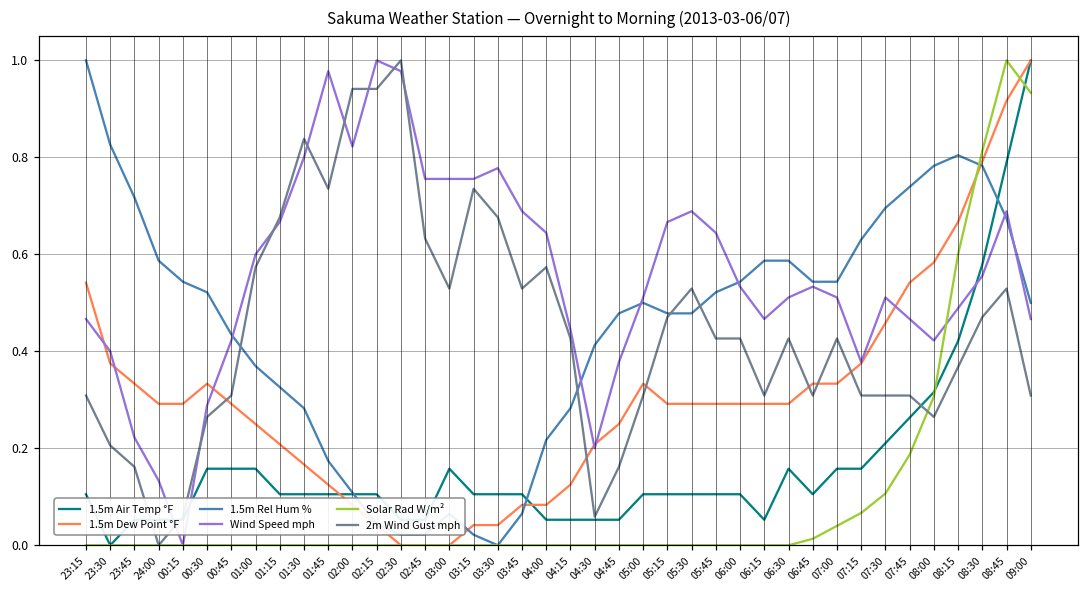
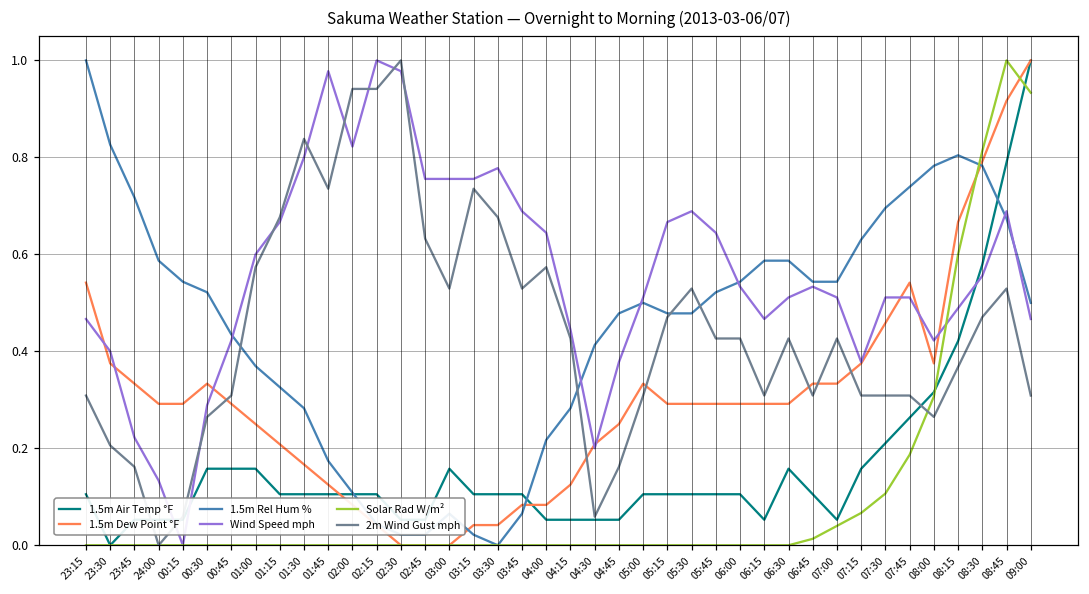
  {
    "1.5m Air Temp °F": {
      "23:15": 0.11,
      "00:30": 0.16,
      "00:45": 0.16,
      "01:00": 0.16,
      "01:15": 0.11,
      "01:30": 0.11,
      "01:45": 0.11,
      "02:15": 0.11,
      "03:00": 0.16,
      "03:15": 0.11,
      "03:30": 0.11,
      "03:45": 0.11,
      "04:00": 0.05,
      "04:15": 0.05,
      "04:30": 0.05,
      "04:45": 0.05,
      "05:00": 0.11,
      "05:15": 0.11,
      "05:30": 0.11,
      "05:45": 0.11,
      "06:00": 0.11,
      "06:15": 0.05,
      "06:30": 0.16,
      "06:45": 0.11,
-     "07:00": 0.16,
+     "07:00": 0.05,
      "07:15": 0.16,
      "07:30": 0.21,
      "07:45": 0.26,
      "08:00": 0.32,
      "08:15": 0.42,
      "08:30": 0.58,
      "08:45": 0.79
    },
    "1.5m Dew Point °F": {
      "23:15": 0.54,
      "23:30": 0.37,
      "23:45": 0.33,
      "24:00": 0.29,
      "00:15": 0.29,
      "00:30": 0.33,
      "00:45": 0.29,
      "01:00": 0.25,
      "01:15": 0.21,
      "01:30": 0.17,
      "01:45": 0.12,
      "03:15": 0.04,
      "03:30": 0.04,
      "03:45": 0.08,
      "04:00": 0.08,
      "04:15": 0.12,
      "04:30": 0.21,
      "04:45": 0.25,
      "05:00": 0.33,
      "05:15": 0.29,
      "05:30": 0.29,
      "05:45": 0.29,
      "06:00": 0.29,
      "06:15": 0.29,
      "06:30": 0.29,
      "06:45": 0.33,
      "07:00": 0.33,
      "07:30": 0.46,
      "07:45": 0.54,
-     "08:00": 0.58,
+     "08:00": 0.37,
      "08:15": 0.67,
      "08:30": 0.79,
      "08:45": 0.92
    },
    "Wind Speed mph": {
      "23:15": 0.47,
      "23:30": 0.40,
      "23:45": 0.22,
      "24:00": 0.13,
      "00:30": 0.29,
      "00:45": 0.42,
      "01:00": 0.60,
      "01:15": 0.67,
      "01:30": 0.80,
      "01:45": 0.98,
      "02:00": 0.82,
      "02:15": 1.00,
      "02:30": 0.98,
      "02:45": 0.76,
      "03:00": 0.76,
      "03:15": 0.76,
      "03:30": 0.78,
      "03:45": 0.69,
      "04:00": 0.64,
      "04:15": 0.44,
      "04:30": 0.20,
      "04:45": 0.38,
      "05:00": 0.51,
      "05:15": 0.67,
      "05:30": 0.69,
      "05:45": 0.64,
      "06:00": 0.53,
      "06:15": 0.47,
      "06:30": 0.51,
      "06:45": 0.53,
      "07:00": 0.51,
      "07:30": 0.51,
-     "07:45": 0.47,
+     "07:45": 0.51,
      "08:00": 0.42,
      "08:15": 0.49,
      "08:30": 0.56,
      "08:45": 0.69,
      "09:00": 0.47
    },
    "Solar Rad W/m²": {
      "23:15": 0.00,
      "23:45": 0.00,
      "00:30": 0.00,
      "00:45": 0.00,
      "01:00": 0.00,
      "01:15": 0.00,
      "01:30": 0.00,
      "01:45": 0.00,
      "02:00": 0.00,
      "02:15": 0.00,
      "03:15": 0.00,
      "03:45": 0.00,
      "04:00": 0.00,
      "04:15": 0.00,
      "04:30": 0.00,
      "04:45": 0.00,
      "05:00": 0.00,
      "05:15": 0.00,
      "05:30": 0.00,
      "05:45": 0.00,
      "06:00": 0.00,
      "06:15": 0.00,
      "06:30": 0.00,
      "06:45": 0.01,
      "07:00": 0.04,
      "07:15": 0.07,
      "07:30": 0.11,
      "07:45": 0.19,
      "08:00": 0.31,
      "08:15": 0.60,
      "08:30": 0.81,
      "08:45": 1.00,
      "09:00": 0.93
    }
  }
